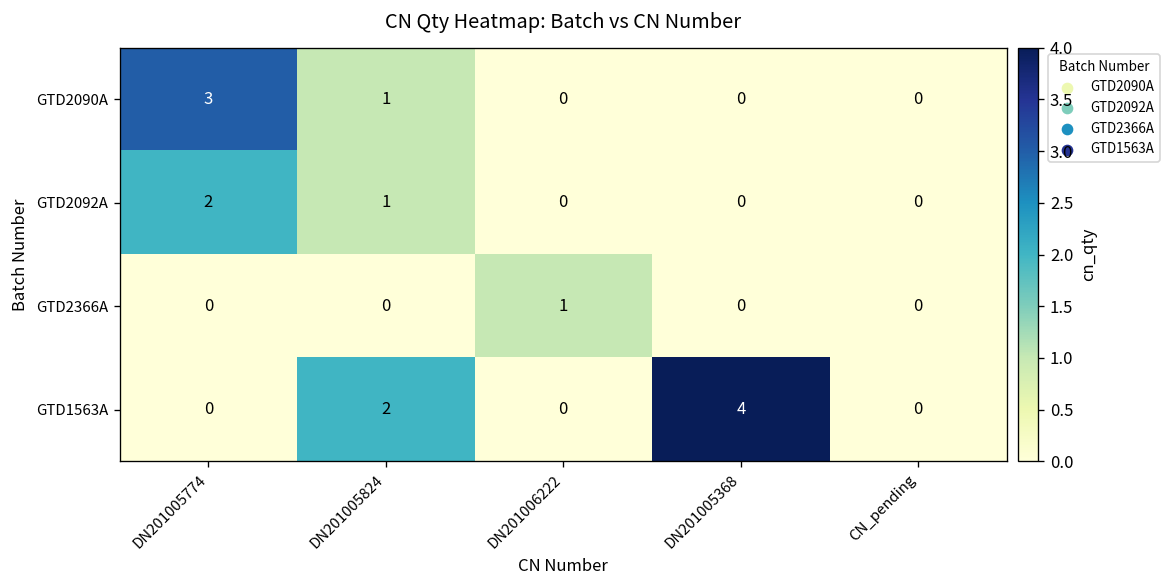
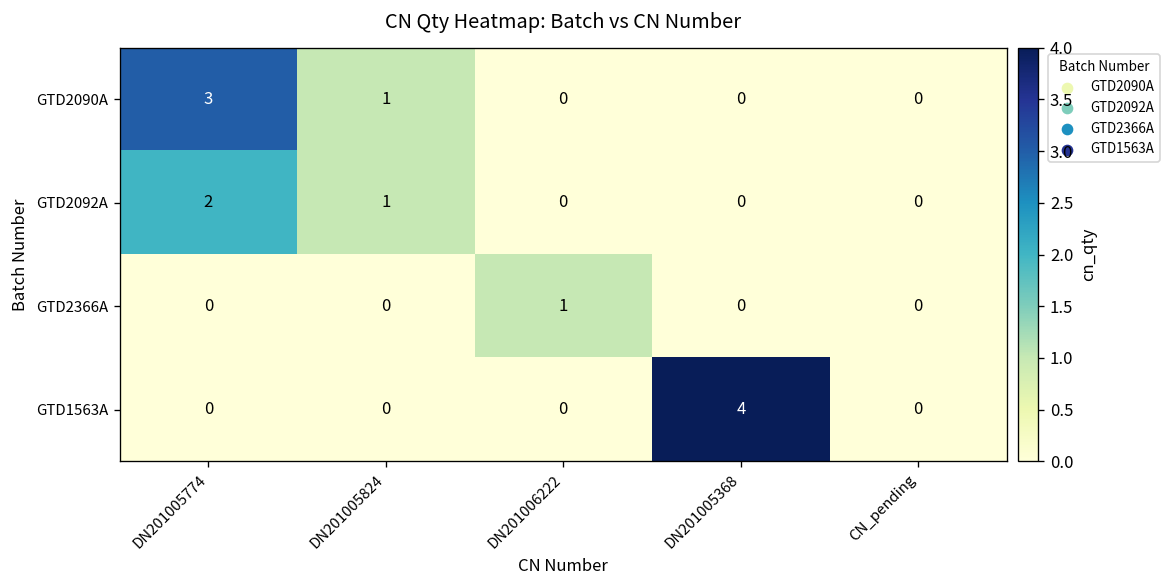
  {
    "GTD2090A": {
      "DN201005774": 3,
      "DN201005824": 1,
      "DN201006222": 0,
      "DN201005368": 0,
      "CN_pending": 0
    },
    "GTD2092A": {
      "DN201005774": 2,
      "DN201005824": 1,
      "DN201006222": 0,
      "DN201005368": 0,
      "CN_pending": 0
    },
    "GTD2366A": {
      "DN201005774": 0,
      "DN201005824": 0,
      "DN201006222": 1,
      "DN201005368": 0,
      "CN_pending": 0
    },
    "GTD1563A": {
      "DN201005774": 0,
-     "DN201005824": 2,
+     "DN201005824": 0,
      "DN201006222": 0,
      "DN201005368": 4,
      "CN_pending": 0
    }
  }
